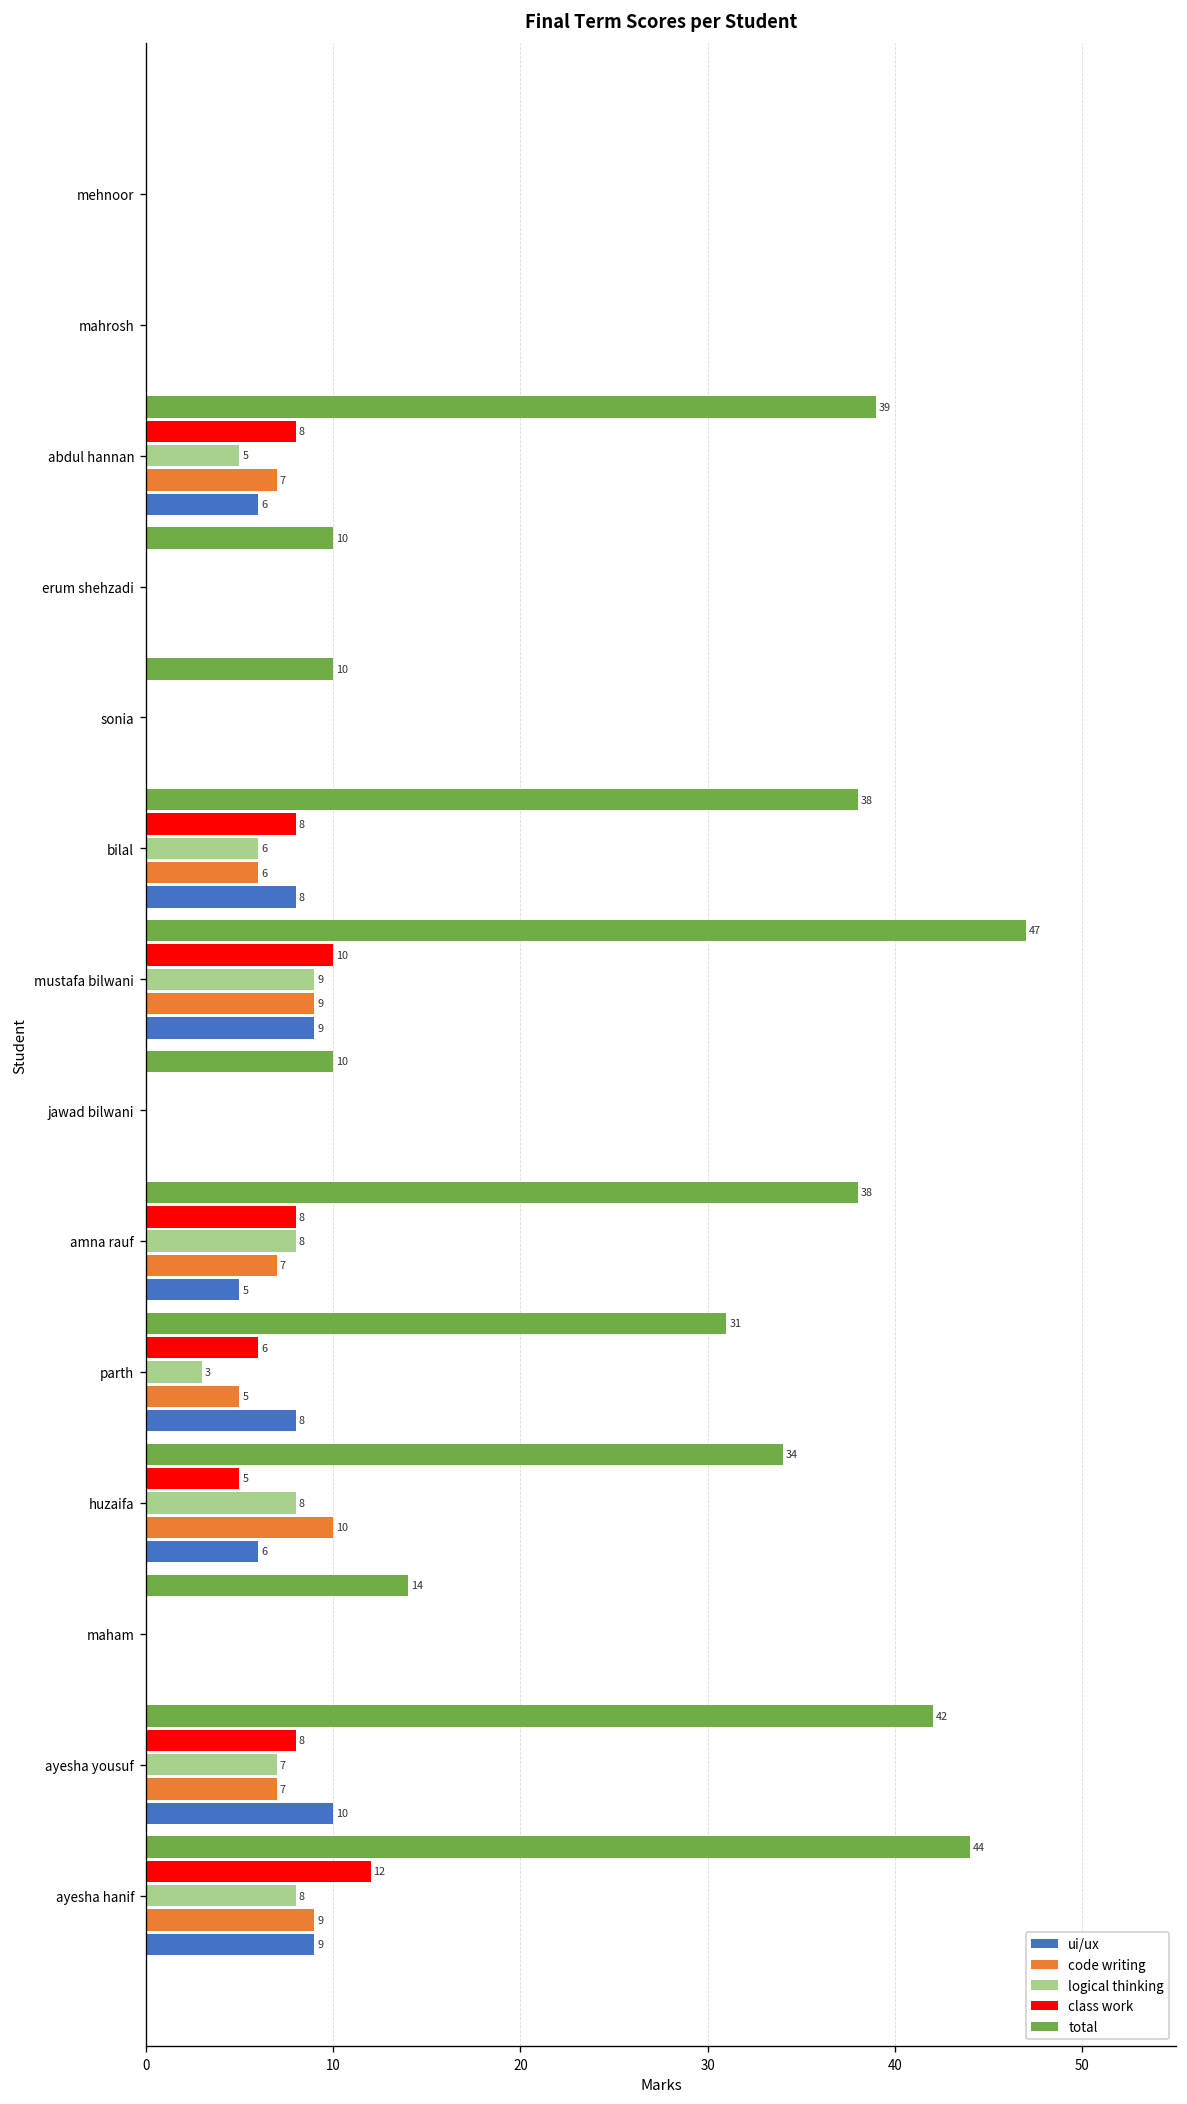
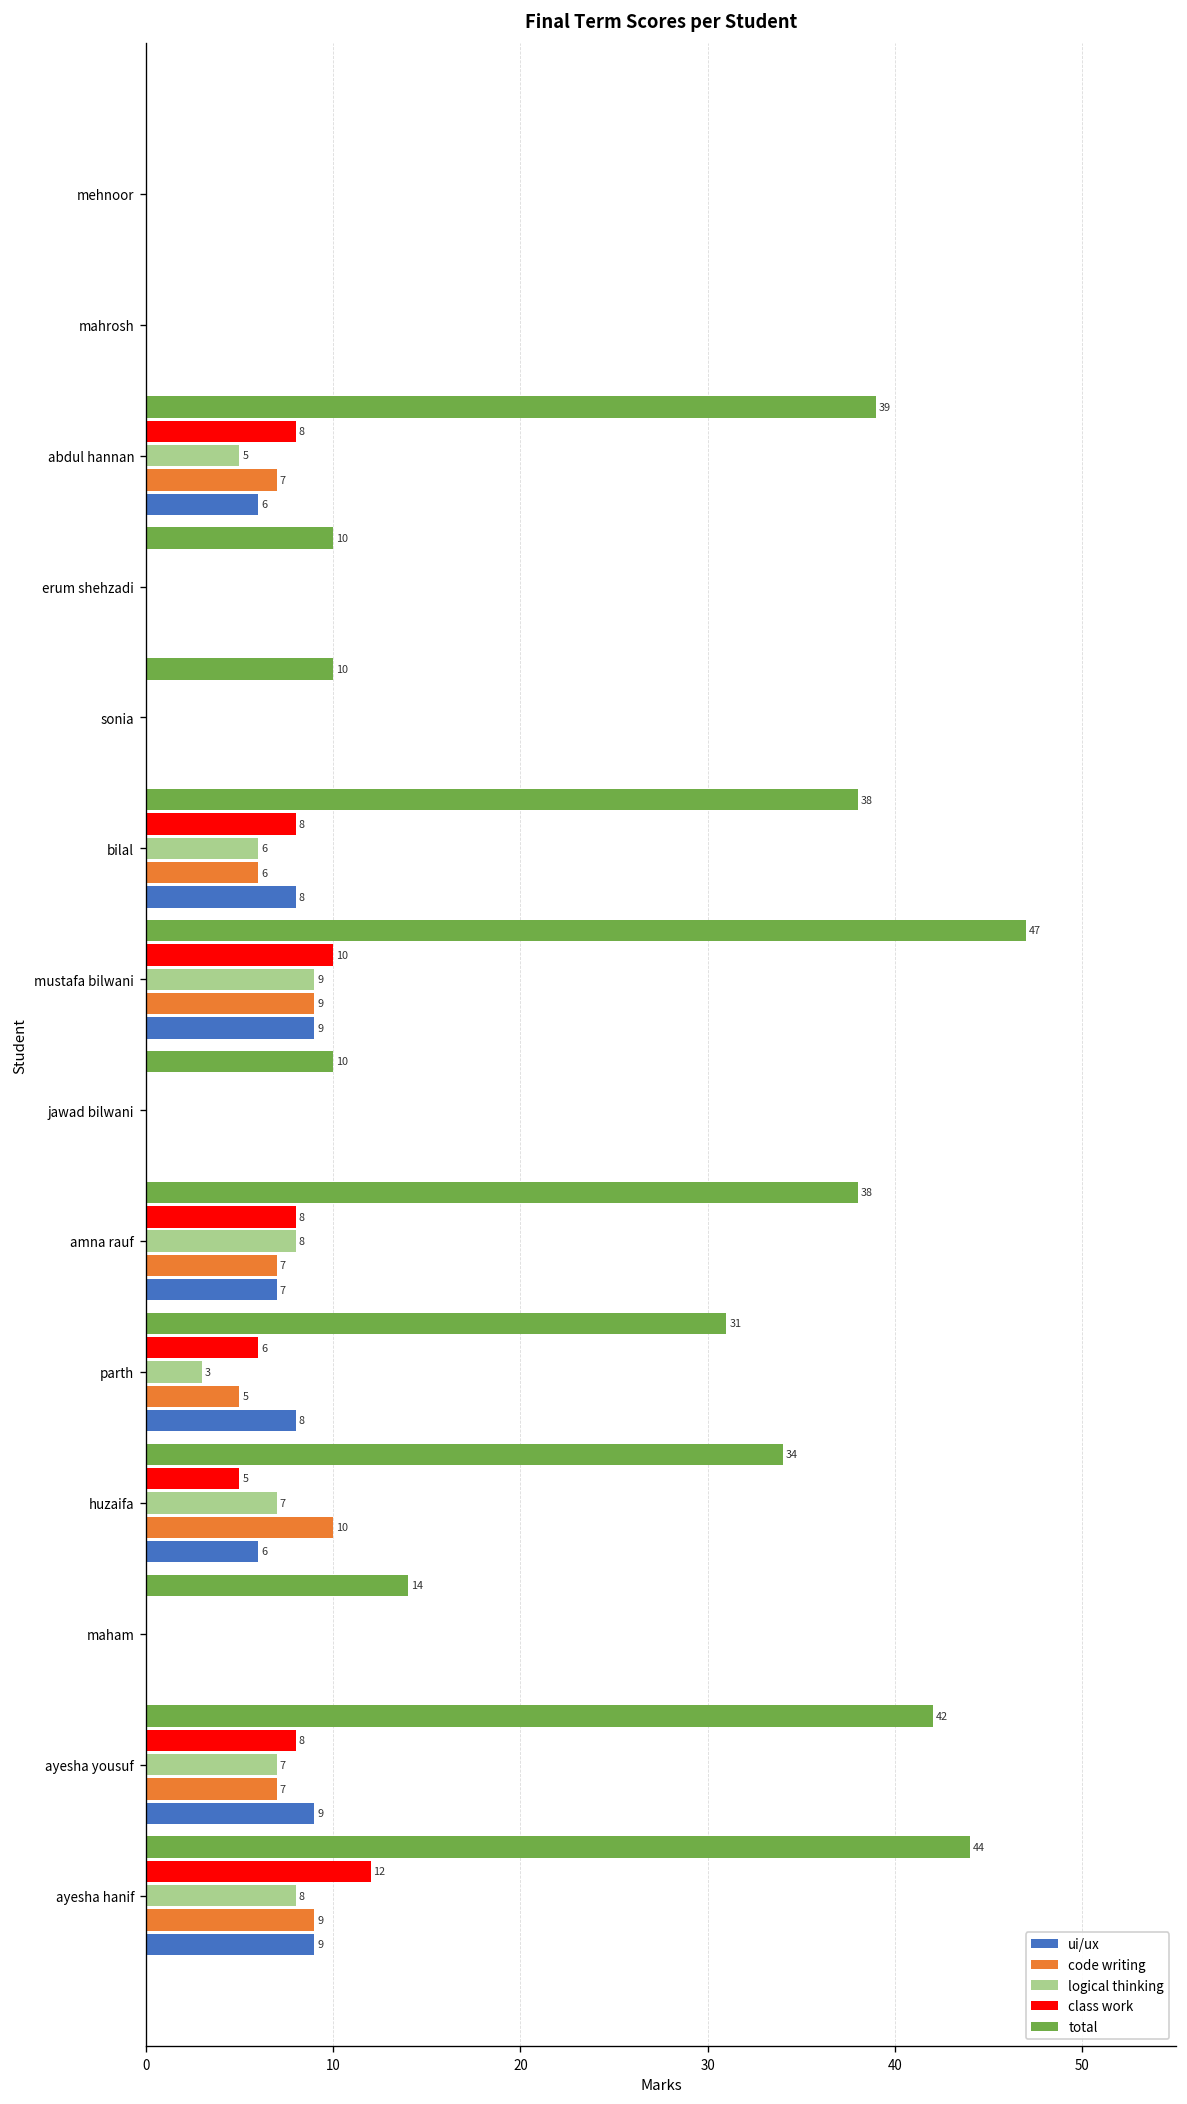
  {
    "ui/ux": {
      "abdul hannan": 6,
      "bilal": 8,
      "mustafa bilwani": 9,
-     "amna rauf": 5,
+     "amna rauf": 7,
      "parth": 8,
      "huzaifa": 6,
-     "ayesha yousuf": 10,
+     "ayesha yousuf": 9,
      "ayesha hanif": 9
    },
    "code writing": {
      "abdul hannan": 7,
      "bilal": 6,
      "mustafa bilwani": 9,
      "amna rauf": 7,
      "parth": 5,
      "huzaifa": 10,
      "ayesha yousuf": 7,
      "ayesha hanif": 9
    },
    "logical thinking": {
      "abdul hannan": 5,
      "bilal": 6,
      "mustafa bilwani": 9,
      "amna rauf": 8,
      "parth": 3,
-     "huzaifa": 8,
+     "huzaifa": 7,
      "ayesha yousuf": 7,
      "ayesha hanif": 8
    },
    "class work": {
      "abdul hannan": 8,
      "bilal": 8,
      "mustafa bilwani": 10,
      "amna rauf": 8,
      "parth": 6,
      "huzaifa": 5,
      "ayesha yousuf": 8,
      "ayesha hanif": 12
    },
    "total": {
      "abdul hannan": 39,
      "erum shehzadi": 10,
      "sonia": 10,
      "bilal": 38,
      "mustafa bilwani": 47,
      "jawad bilwani": 10,
      "amna rauf": 38,
      "parth": 31,
      "huzaifa": 34,
      "maham": 14,
      "ayesha yousuf": 42,
      "ayesha hanif": 44
    }
  }
